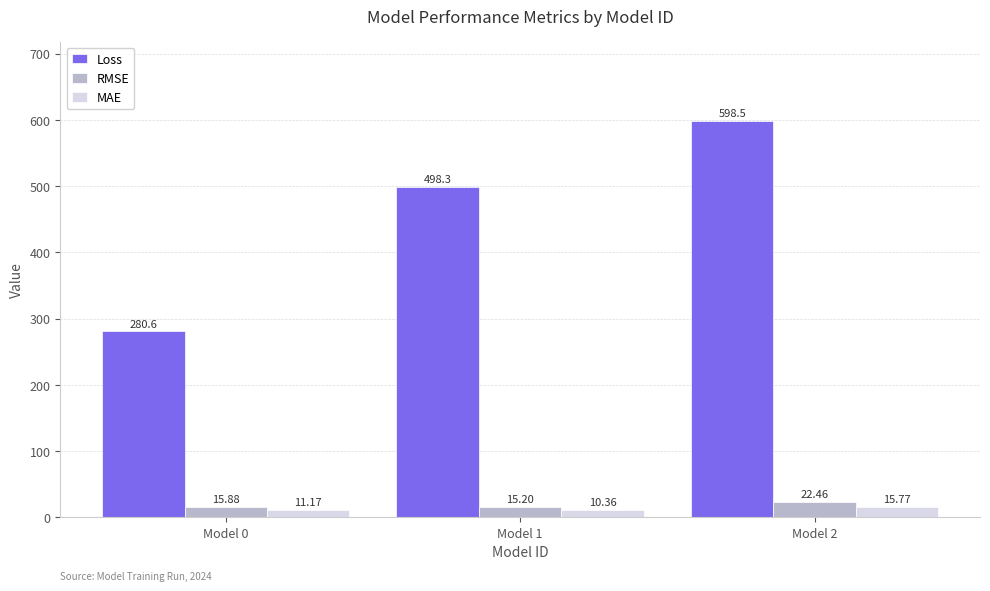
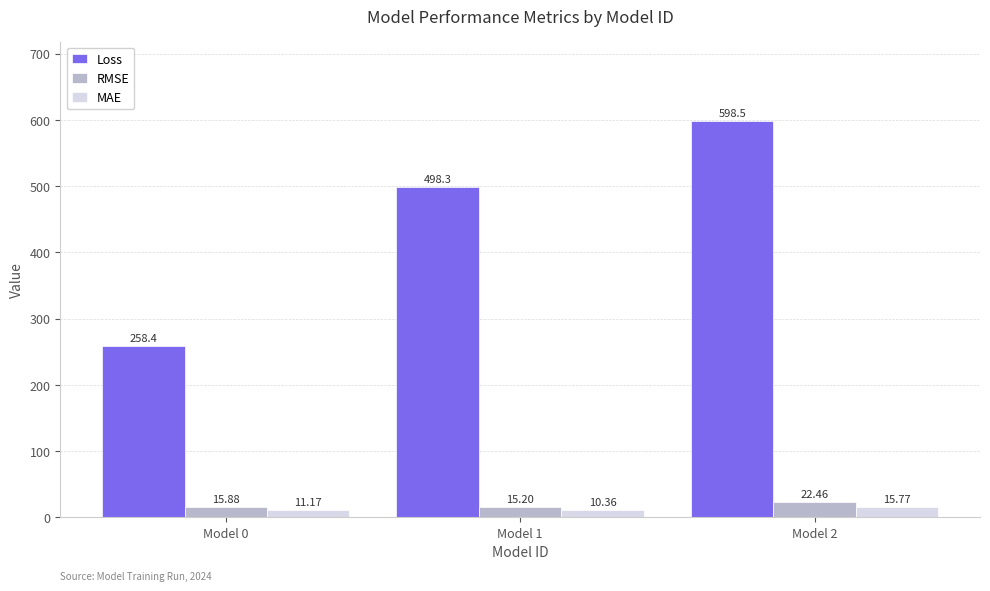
  {
    "Loss": {
-     "Model 0": 280.6,
+     "Model 0": 258.4,
      "Model 1": 498.3,
      "Model 2": 598.5
    }
  }
